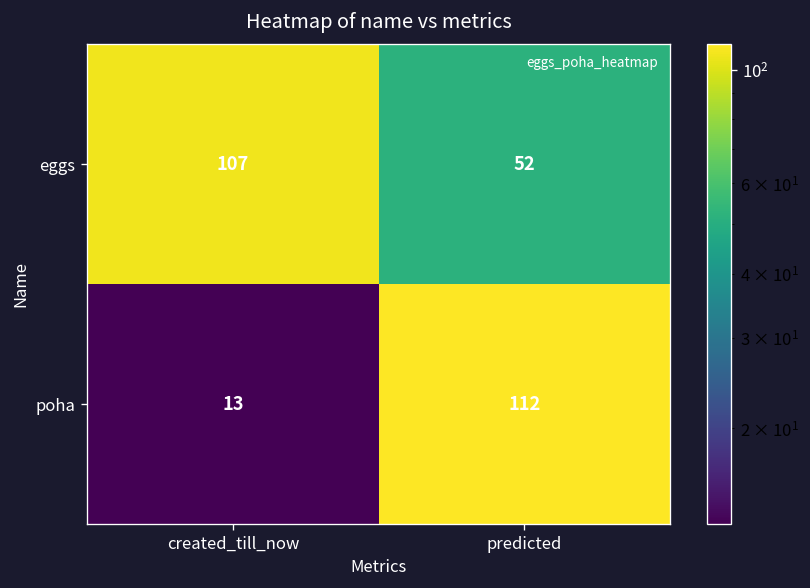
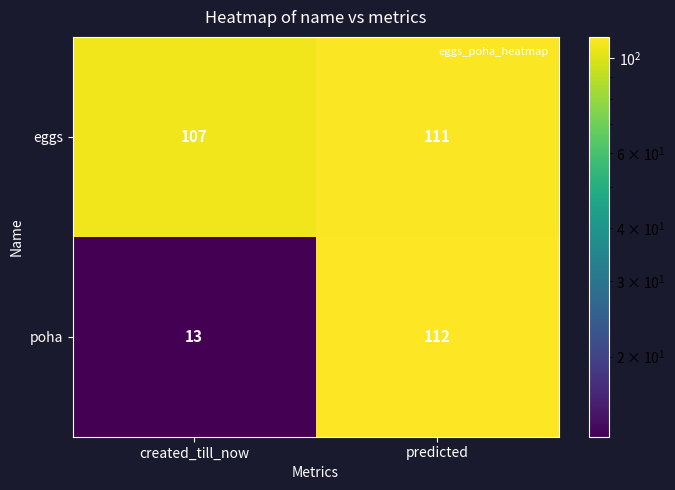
  {
    "eggs": {
      "created_till_now": 107,
-     "predicted": 52
+     "predicted": 111
    },
    "poha": {
      "created_till_now": 13,
      "predicted": 112
    }
  }
